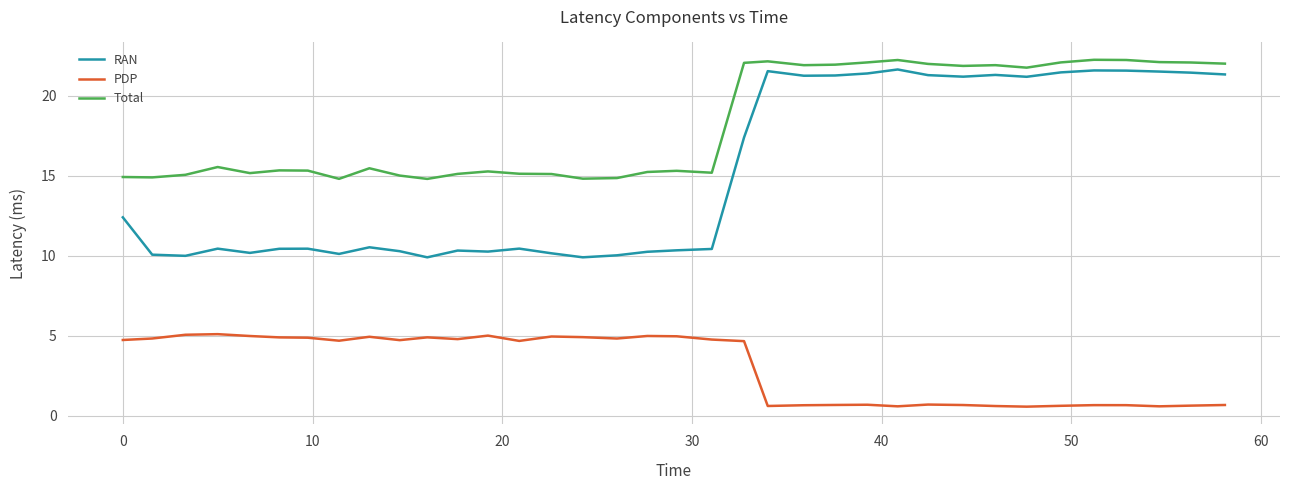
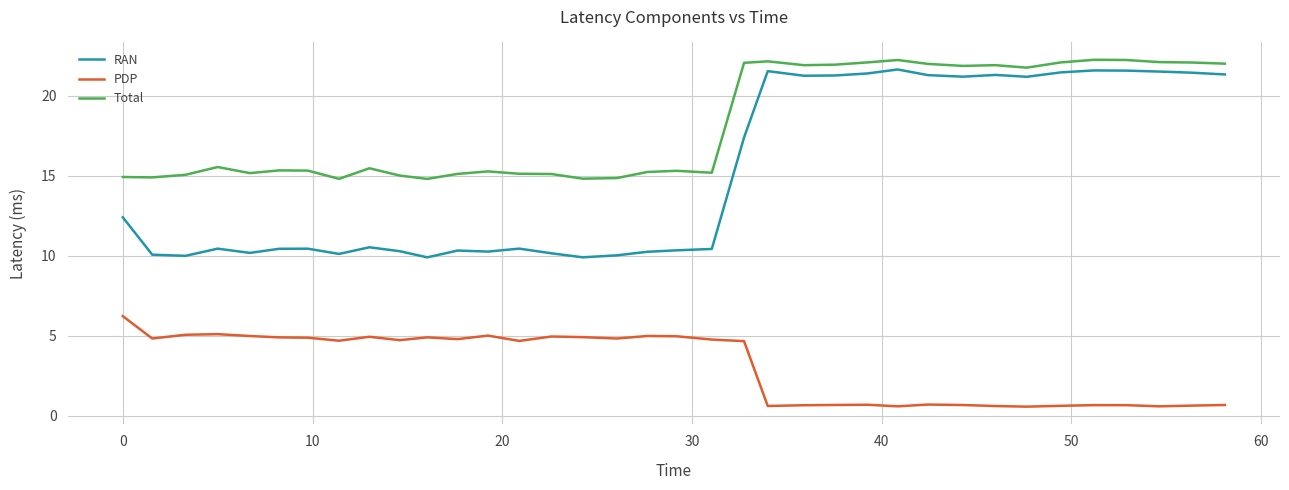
  {
    "RAN": {
      "0": 12.4
    },
    "PDP": {
-     "0": 4.7
+     "0": 6.2
    },
    "Total": {
      "0": 14.9
    }
  }
